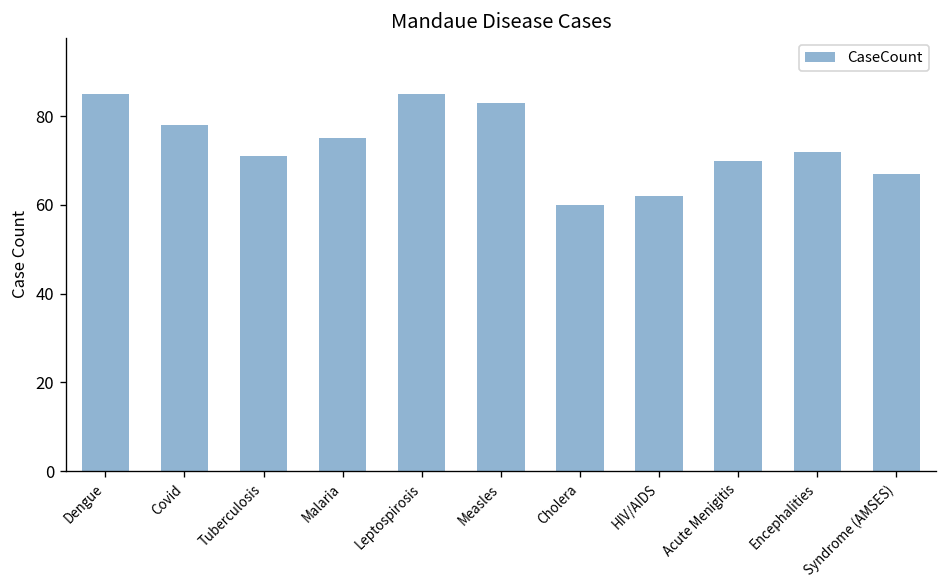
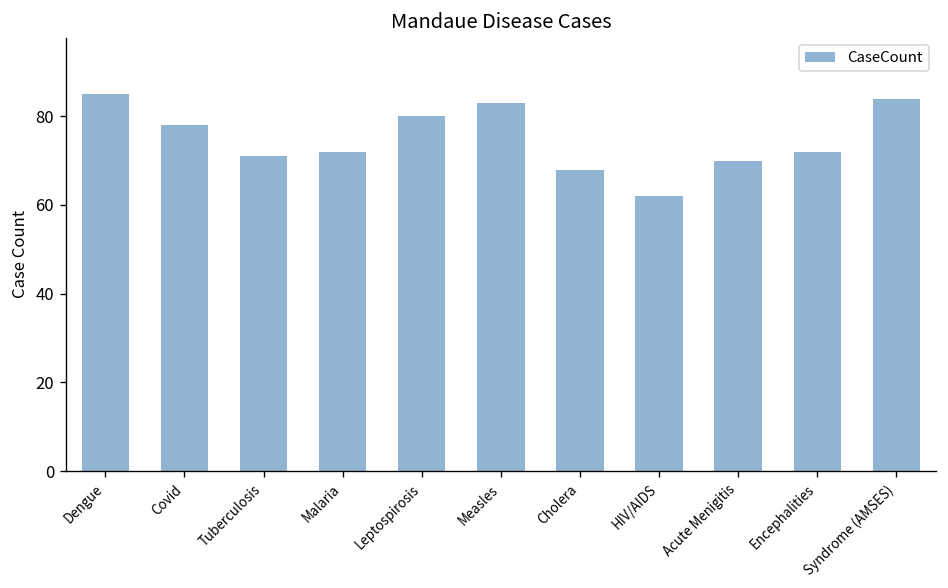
  {
    "Dengue": 85,
    "Covid": 78,
    "Tuberculosis": 71,
-   "Malaria": 75,
-   "Leptospirosis": 85,
+   "Malaria": 72,
+   "Leptospirosis": 80,
    "Measles": 83,
-   "Cholera": 60,
+   "Cholera": 68,
    "HIV/AIDS": 62,
    "Acute Menigitis": 70,
    "Encephalities": 72,
-   "Syndrome (AMSES)": 67
+   "Syndrome (AMSES)": 84
  }
